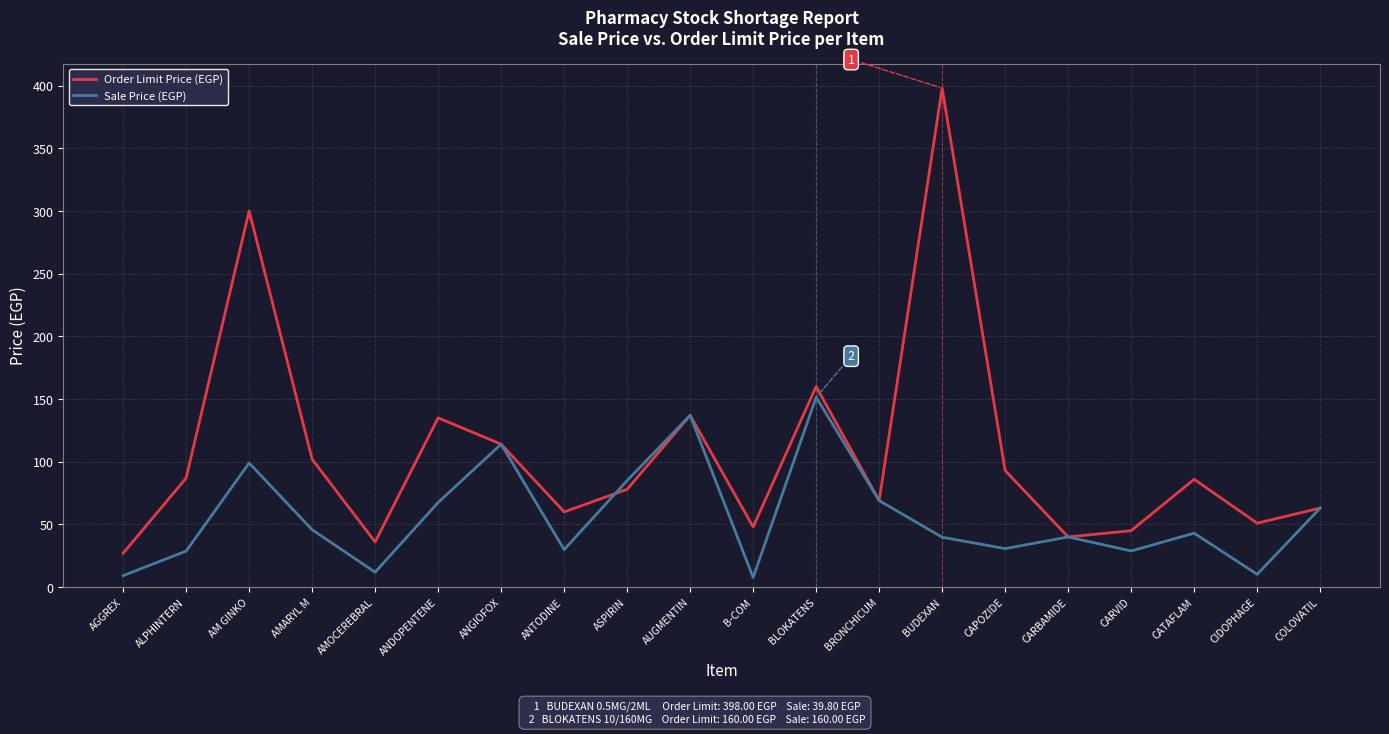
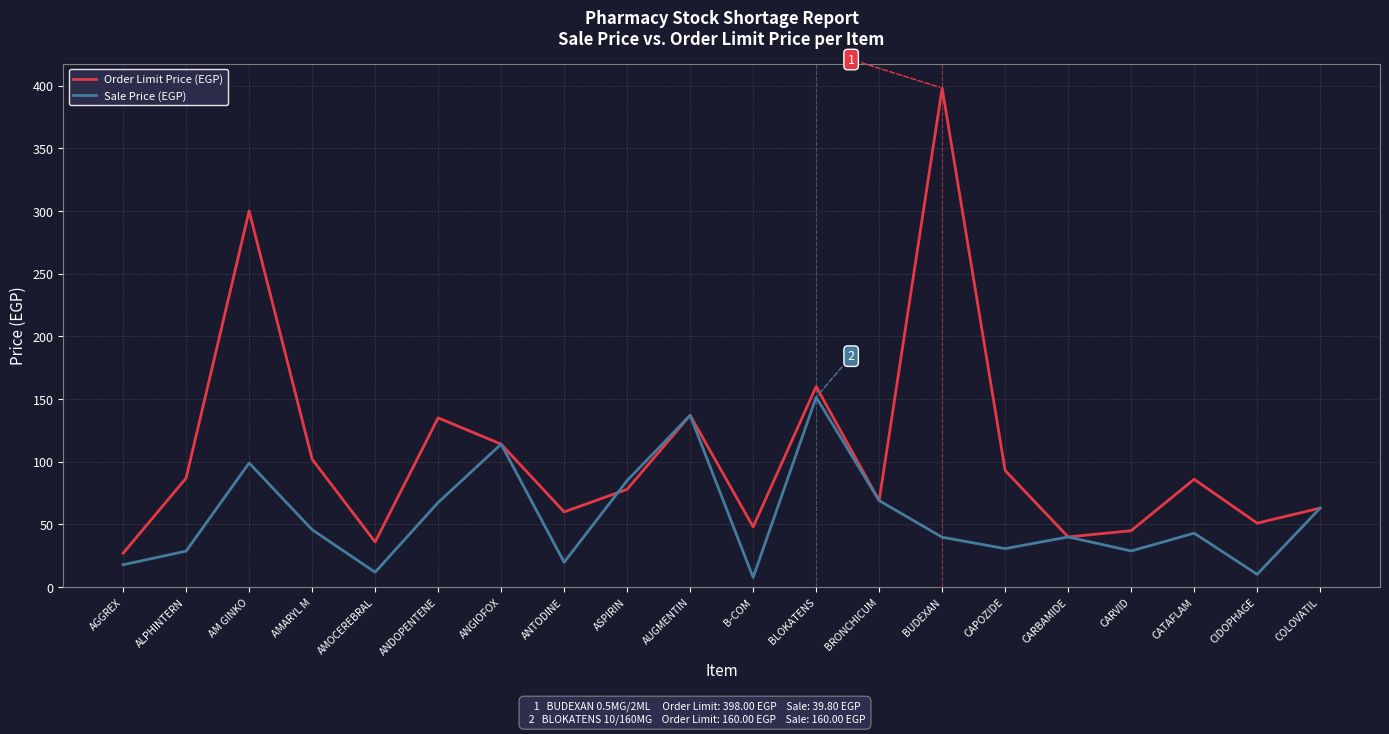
  {
    "Order Limit Price (EGP)": {
      "AGGREX": 27,
      "ALPHINTERN": 87,
      "AM GINKO": 300,
      "AMARYL M": 102,
      "AMOCEREBRAL": 36,
      "ANDOPENTENE": 135,
      "ANTODINE": 60,
      "ASPIRIN": 78,
      "B-COM": 48,
      "CAPOZIDE": 93,
      "CARVID": 45,
      "CATAFLAM": 86,
      "CIDOPHAGE": 51
    },
    "Sale Price (EGP)": {
-     "AGGREX": 9,
+     "AGGREX": 18,
      "ALPHINTERN": 29,
      "AM GINKO": 99,
      "AMARYL M": 46,
      "AMOCEREBRAL": 12,
      "ANDOPENTENE": 68,
-     "ANTODINE": 30,
+     "ANTODINE": 20,
      "ASPIRIN": 85,
      "B-COM": 8,
      "BLOKATENS": 151,
      "BUDEXAN": 40,
      "CAPOZIDE": 31,
      "CARVID": 29,
      "CATAFLAM": 43,
      "CIDOPHAGE": 10
    }
  }
